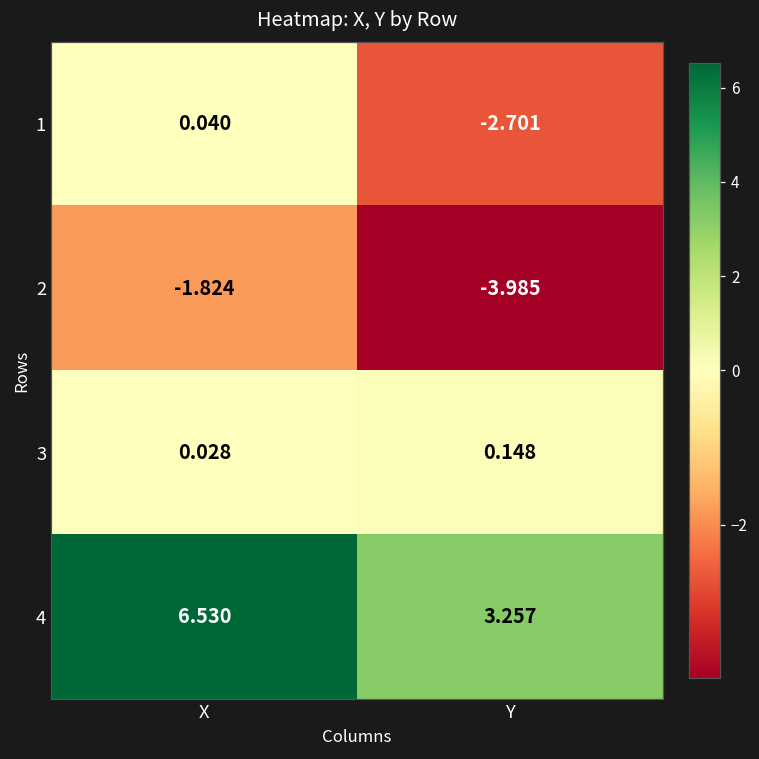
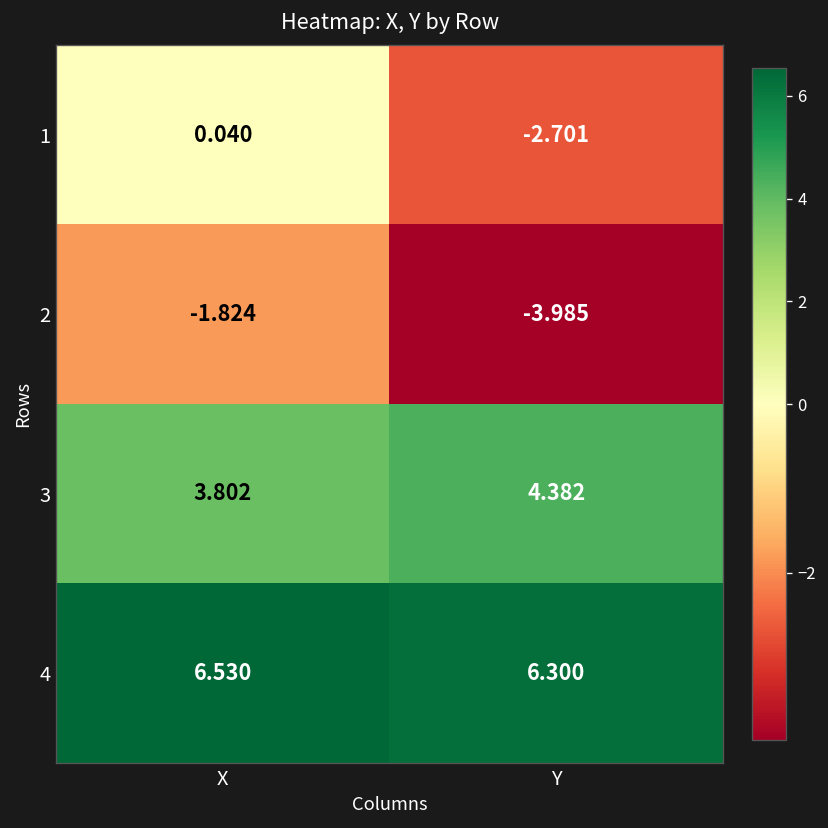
  {
    "1": {
      "X": 0.040,
      "Y": -2.701
    },
    "2": {
      "X": -1.824,
      "Y": -3.985
    },
    "3": {
-     "X": 0.028,
-     "Y": 0.148
+     "X": 3.802,
+     "Y": 4.382
    },
    "4": {
      "X": 6.530,
-     "Y": 3.257
+     "Y": 6.300
    }
  }
